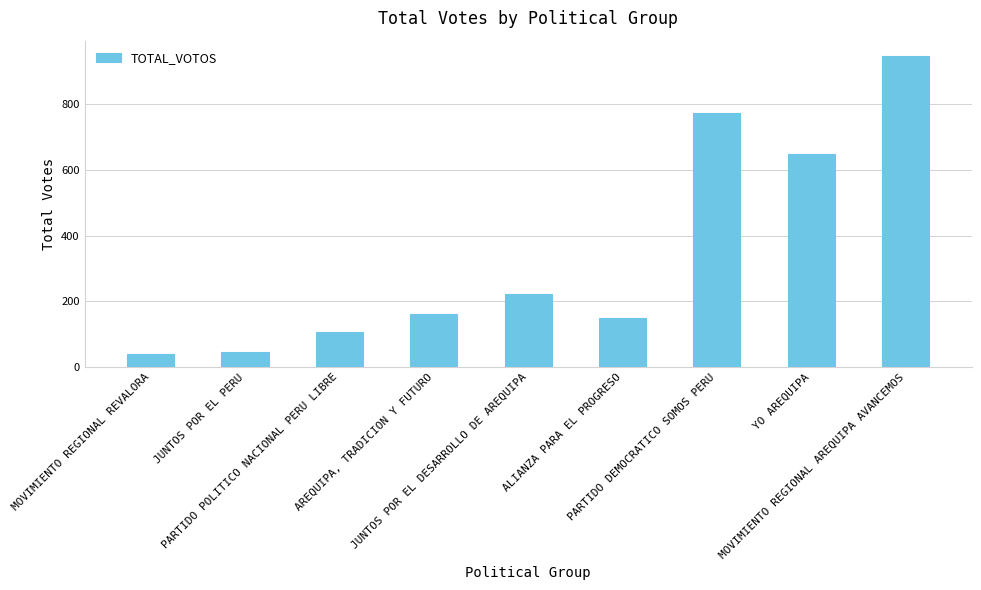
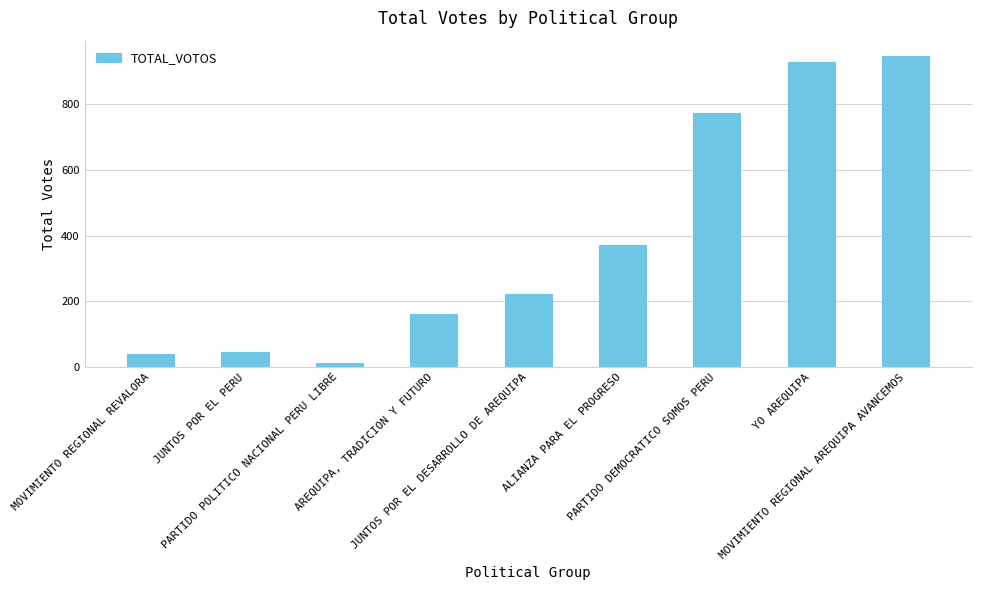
  {
    "MOVIMIENTO REGIONAL REVALORA": 40,
    "JUNTOS POR EL PERU": 50,
-   "PARTIDO POLITICO NACIONAL PERU LIBRE": 110,
+   "PARTIDO POLITICO NACIONAL PERU LIBRE": 10,
    "AREQUIPA, TRADICION Y FUTURO": 160,
    "JUNTOS POR EL DESARROLLO DE AREQUIPA": 220,
-   "ALIANZA PARA EL PROGRESO": 150,
+   "ALIANZA PARA EL PROGRESO": 370,
    "PARTIDO DEMOCRATICO SOMOS PERU": 770,
-   "YO AREQUIPA": 650,
+   "YO AREQUIPA": 930,
    "MOVIMIENTO REGIONAL AREQUIPA AVANCEMOS": 950
  }
